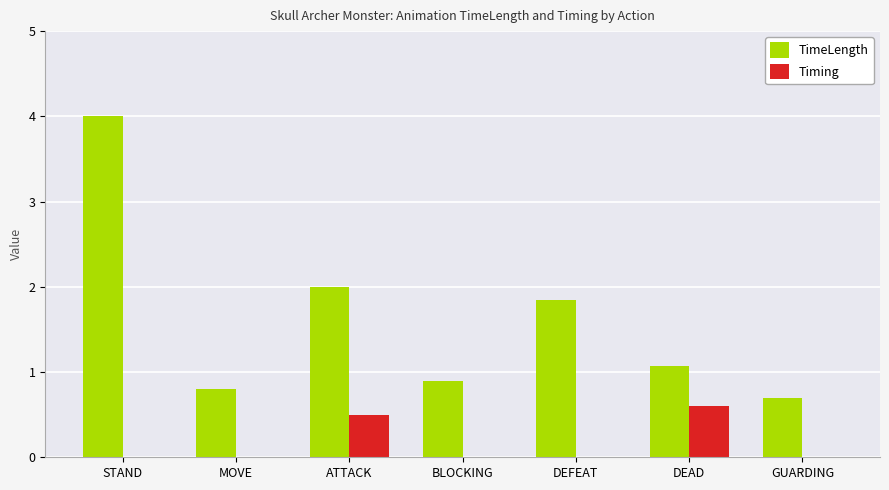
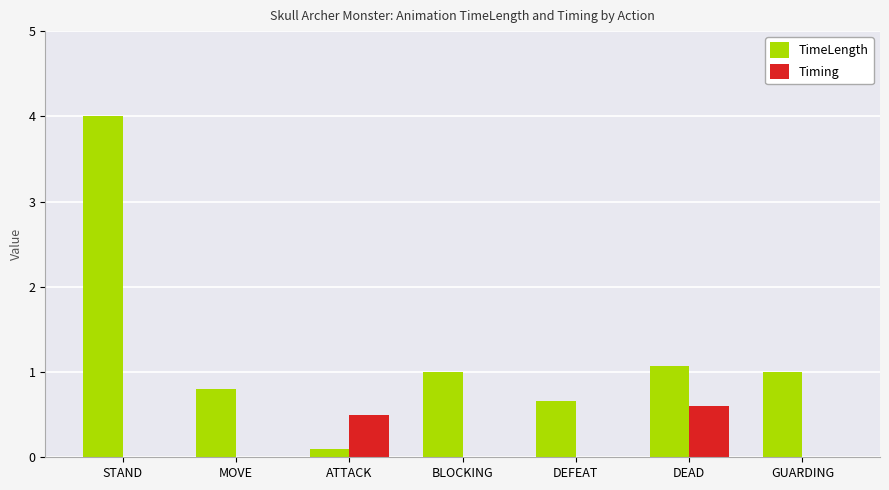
  {
    "TimeLength": {
      "STAND": 4.0,
      "MOVE": 0.8,
-     "ATTACK": 2.0,
-     "BLOCKING": 0.9,
-     "DEFEAT": 1.9,
+     "ATTACK": 0.1,
+     "BLOCKING": 1.0,
+     "DEFEAT": 0.7,
      "DEAD": 1.1,
-     "GUARDING": 0.7
+     "GUARDING": 1.0
    },
    "Timing": {
      "STAND": 0.0,
      "MOVE": 0.0,
      "ATTACK": 0.5,
      "BLOCKING": 0.0,
      "DEFEAT": 0.0,
      "DEAD": 0.6,
      "GUARDING": 0.0
    }
  }
